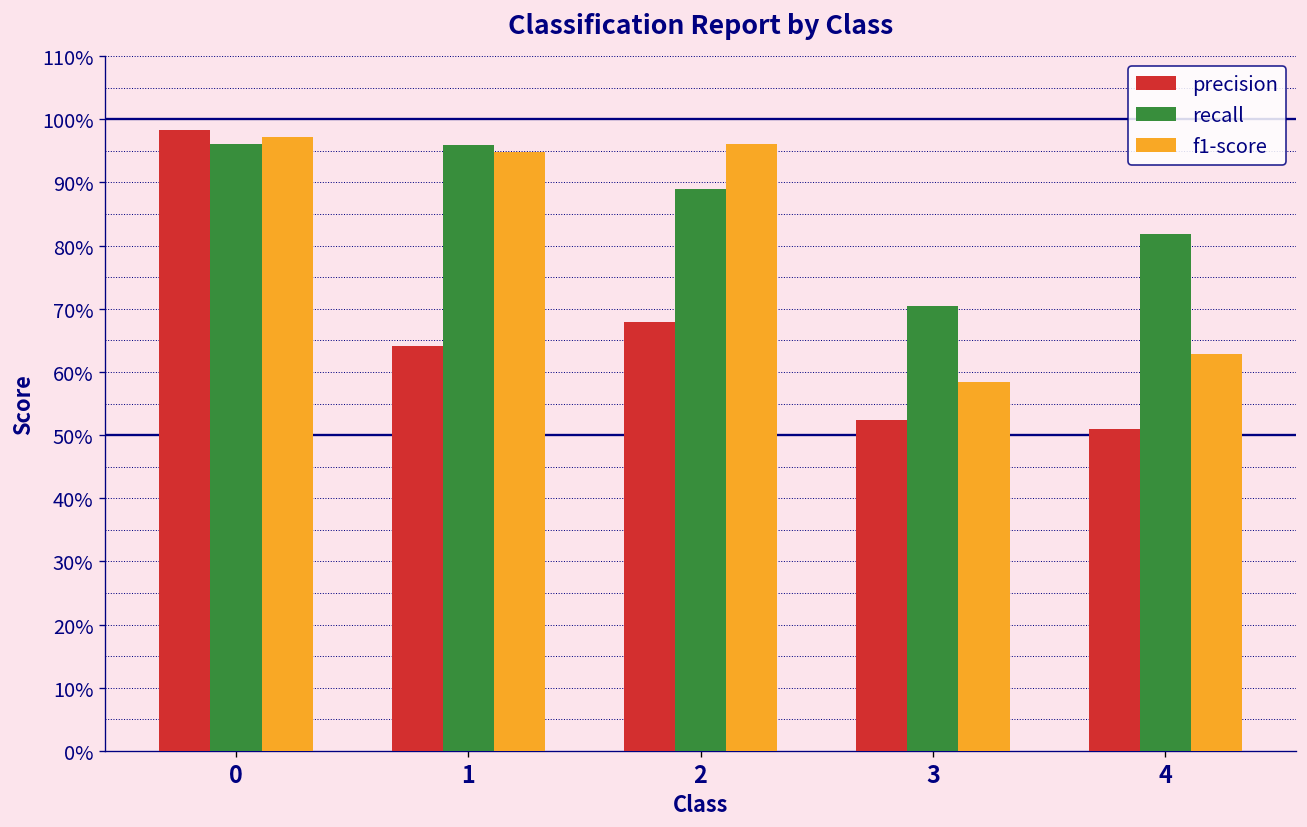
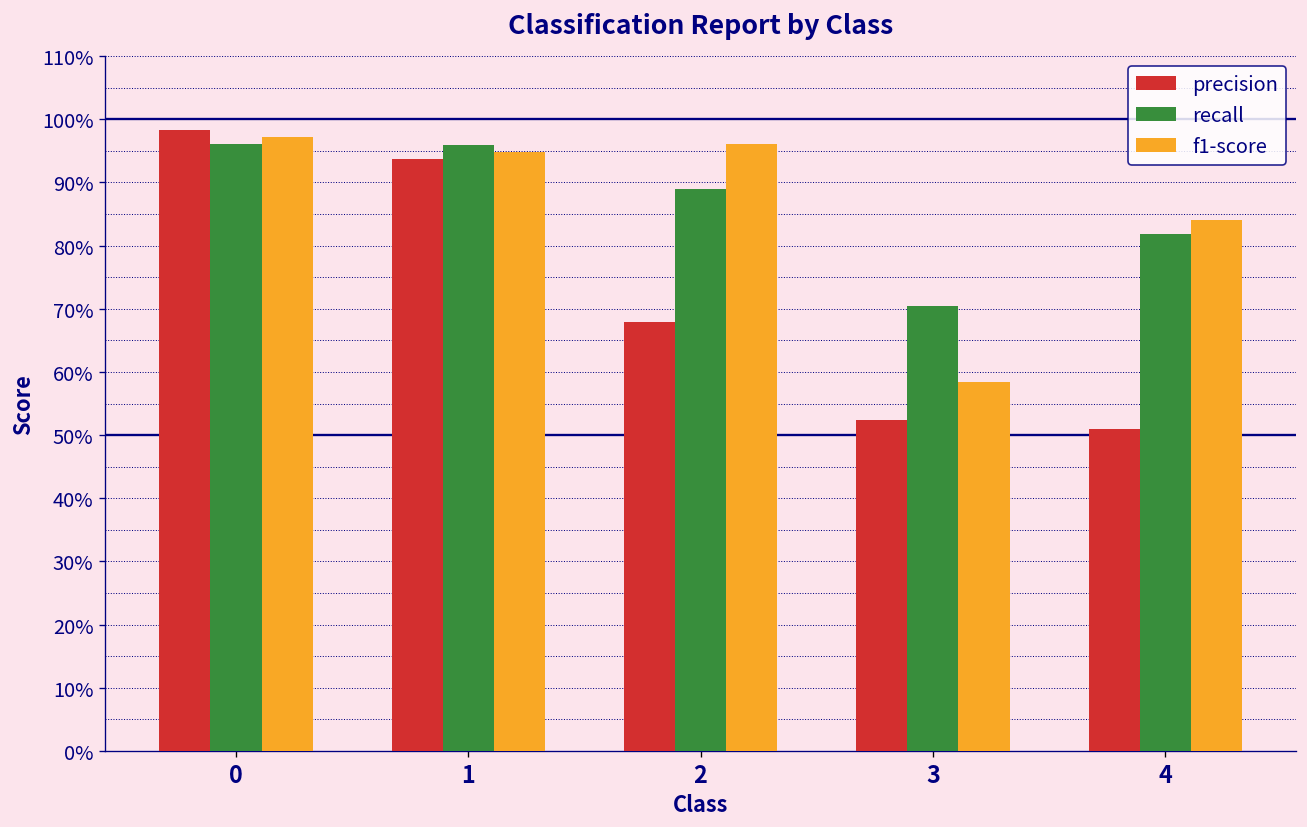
  {
    "precision": {
      "0": "98%",
-     "1": "64%",
+     "1": "94%",
      "2": "68%",
      "3": "52%",
      "4": "51%"
    },
    "recall": {
      "0": "96%",
      "1": "96%",
      "2": "89%",
      "3": "70%",
      "4": "82%"
    },
    "f1-score": {
      "0": "97%",
      "1": "95%",
      "2": "96%",
      "3": "58%",
-     "4": "63%"
+     "4": "84%"
    }
  }
